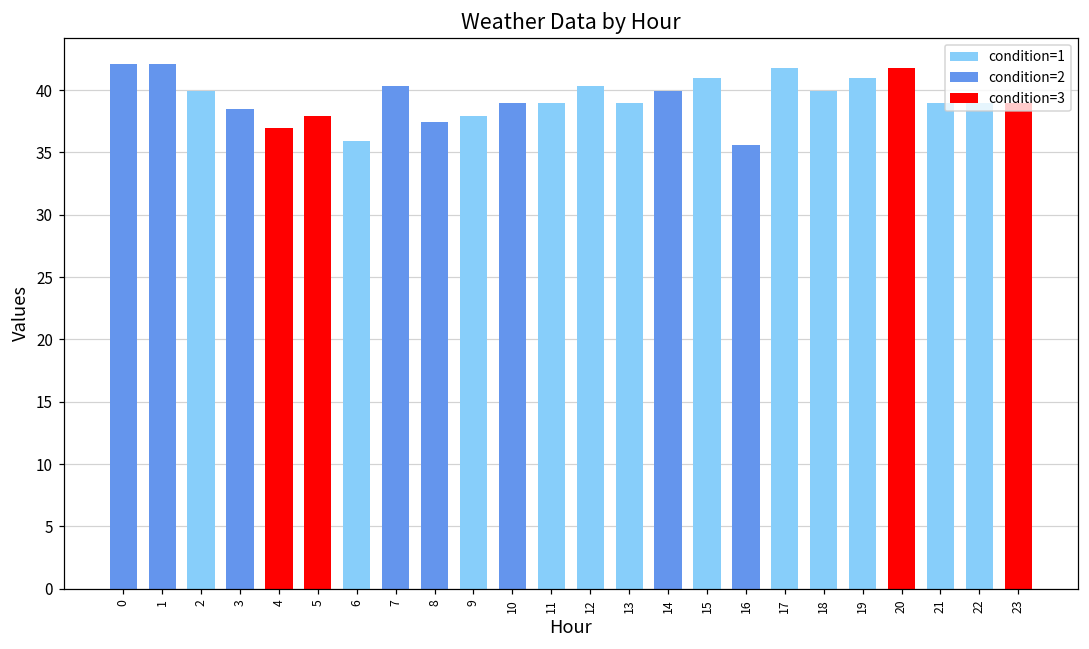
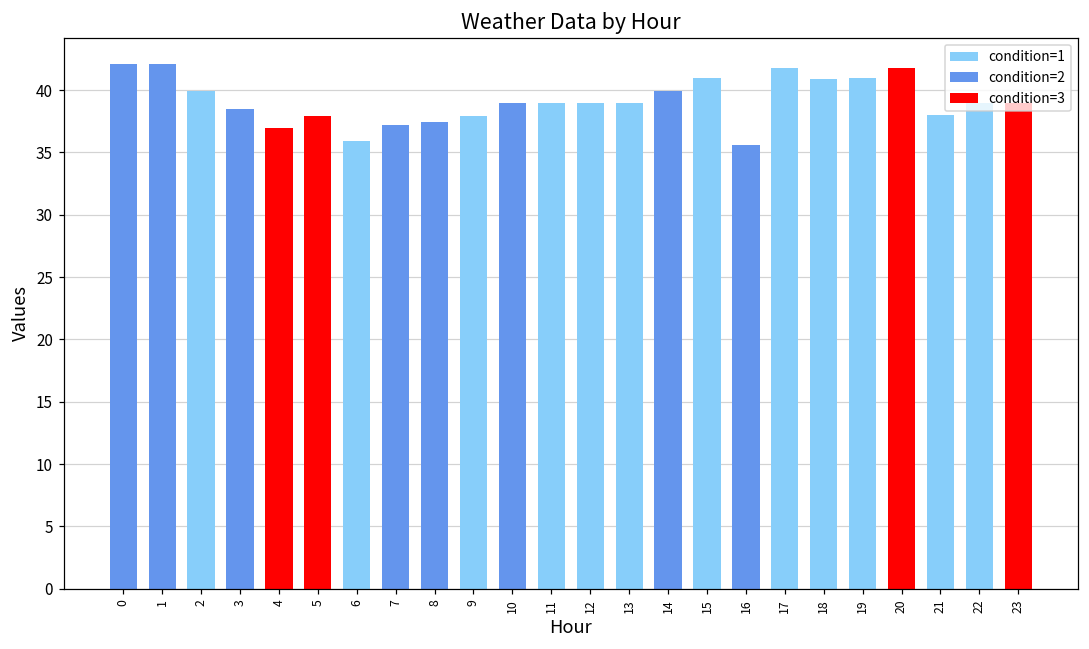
  {
    "0": 42.1,
    "1": 42.1,
    "2": 39.9,
    "3": 38.5,
    "4": 37.0,
    "5": 37.9,
    "6": 35.9,
-   "7": 40.3,
+   "7": 37.2,
    "8": 37.5,
    "9": 37.9,
    "10": 39.0,
    "11": 39.0,
-   "12": 40.3,
+   "12": 39.0,
    "13": 39.0,
    "14": 39.9,
    "15": 41.0,
    "16": 35.6,
    "17": 41.8,
-   "18": 39.9,
+   "18": 40.9,
    "19": 41.0,
    "20": 41.8,
-   "21": 39
+   "21": 38
  }
